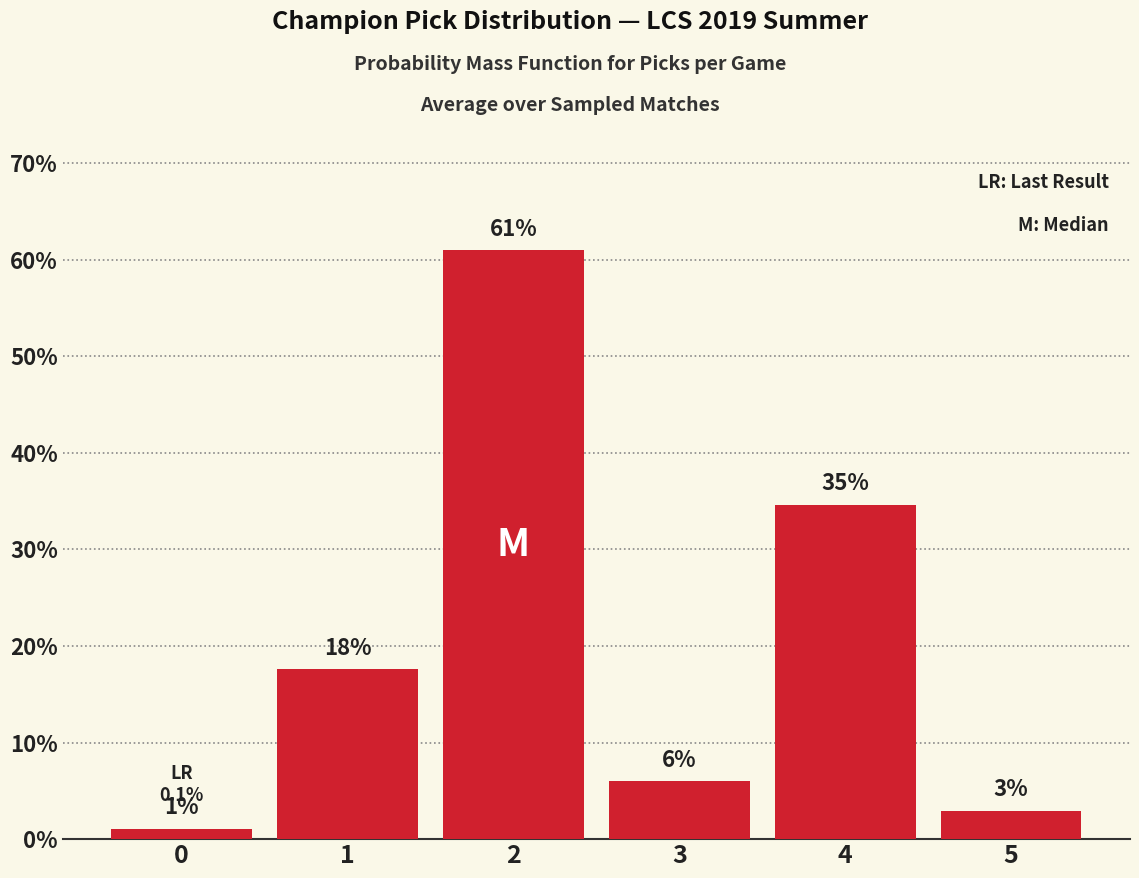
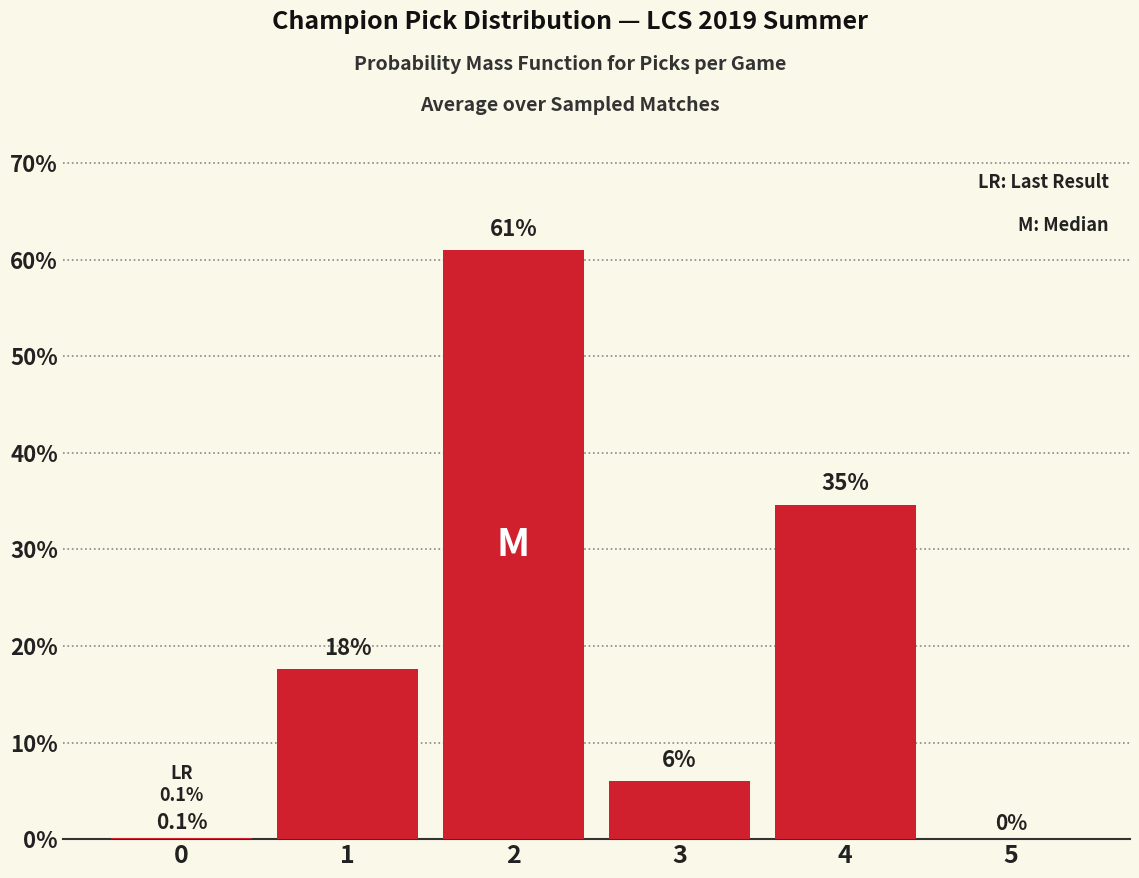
  {
-   "0": "1%",
+   "0": "0.1%",
    "1": "18%",
    "2": "61%",
    "3": "6%",
    "4": "35%",
-   "5": "3%"
+   "5": "0%"
  }
